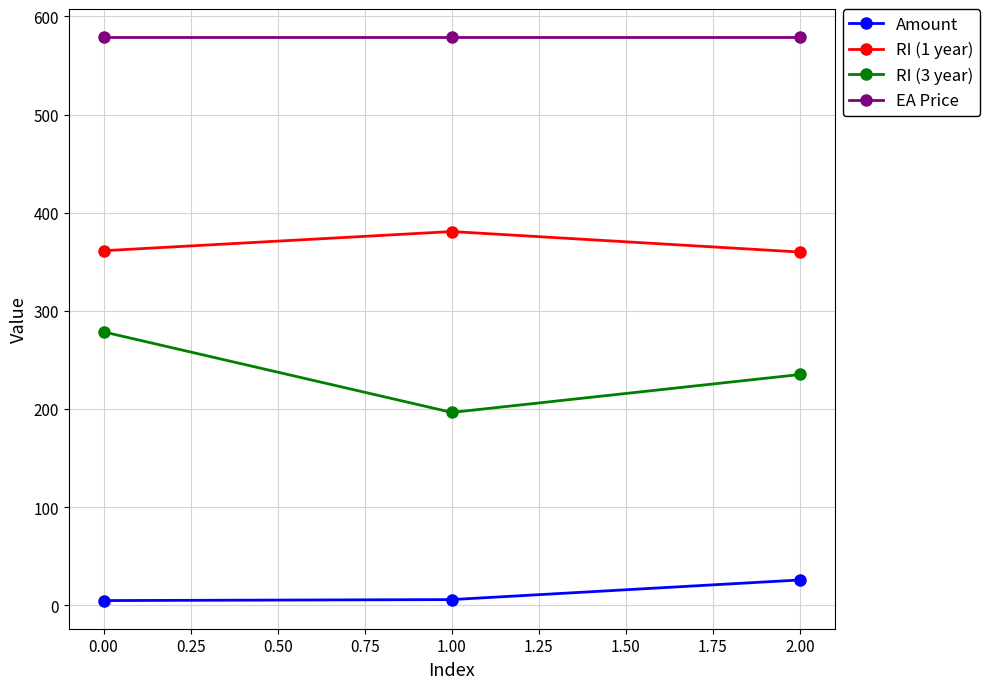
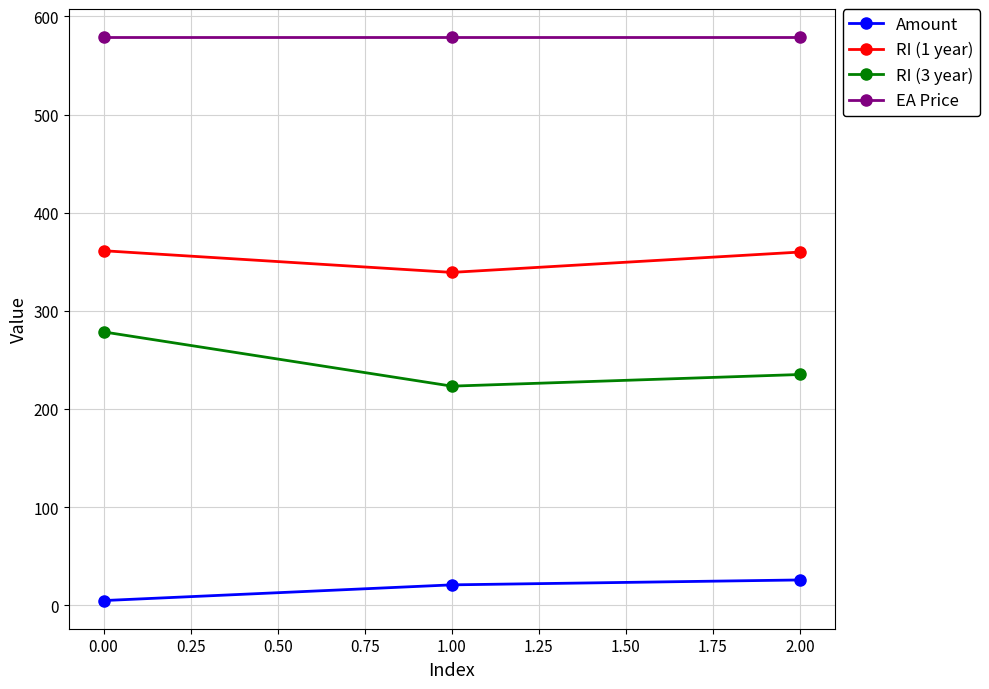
  {
    "Amount": {
      "0.00": 10,
-     "1.00": 10,
+     "1.00": 20,
      "2.00": 30
    },
    "RI (1 year)": {
      "0.00": 360,
-     "1.00": 380,
+     "1.00": 340,
      "2.00": 360
    },
    "RI (3 year)": {
      "0.00": 280,
-     "1.00": 200,
+     "1.00": 220,
      "2.00": 240
    },
    "EA Price": {
      "0.00": 580,
      "1.00": 580,
      "2.00": 580
    }
  }
